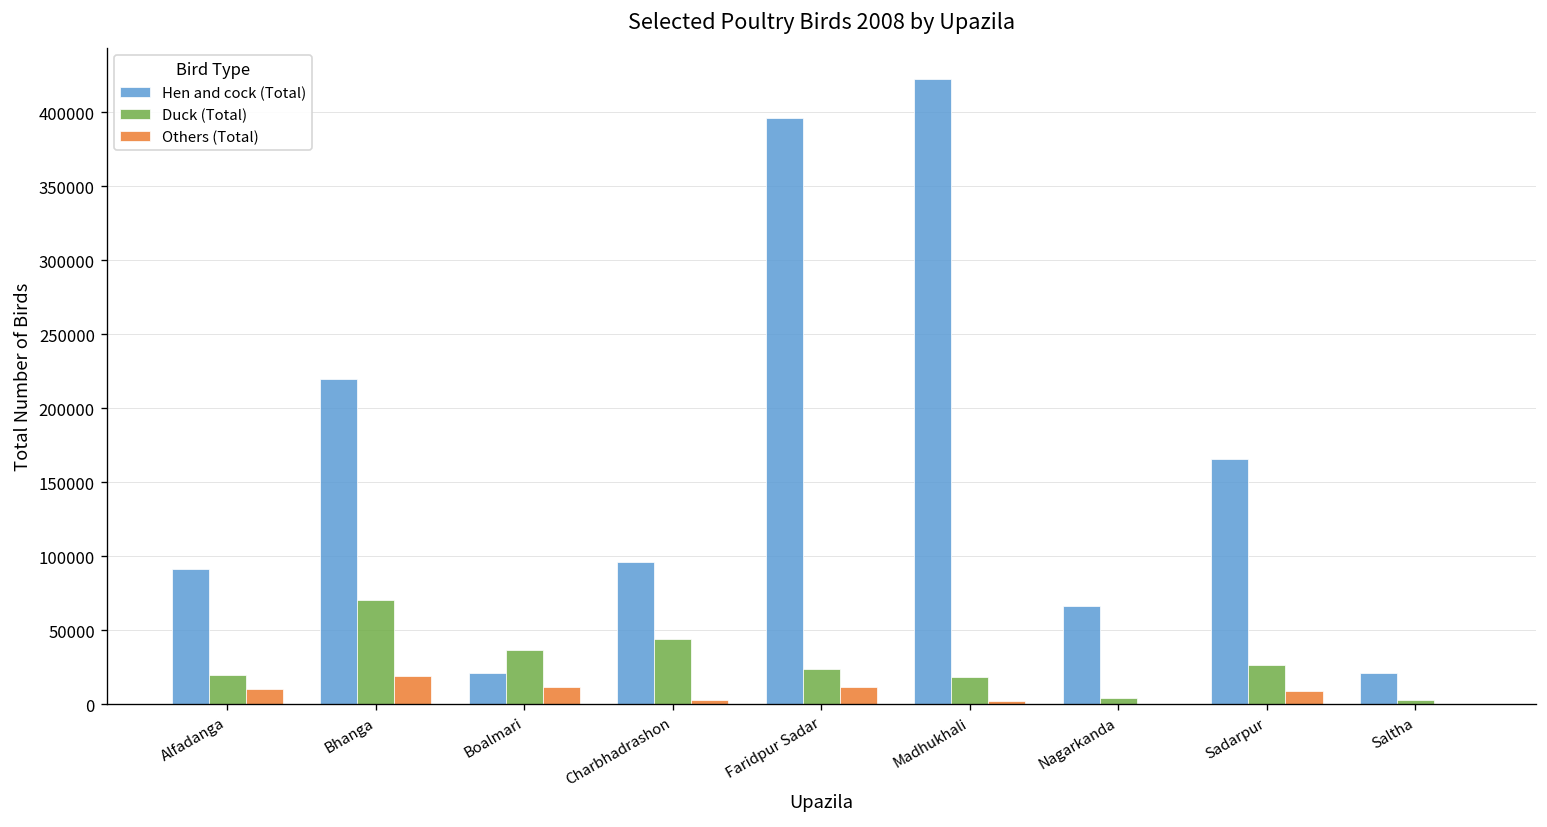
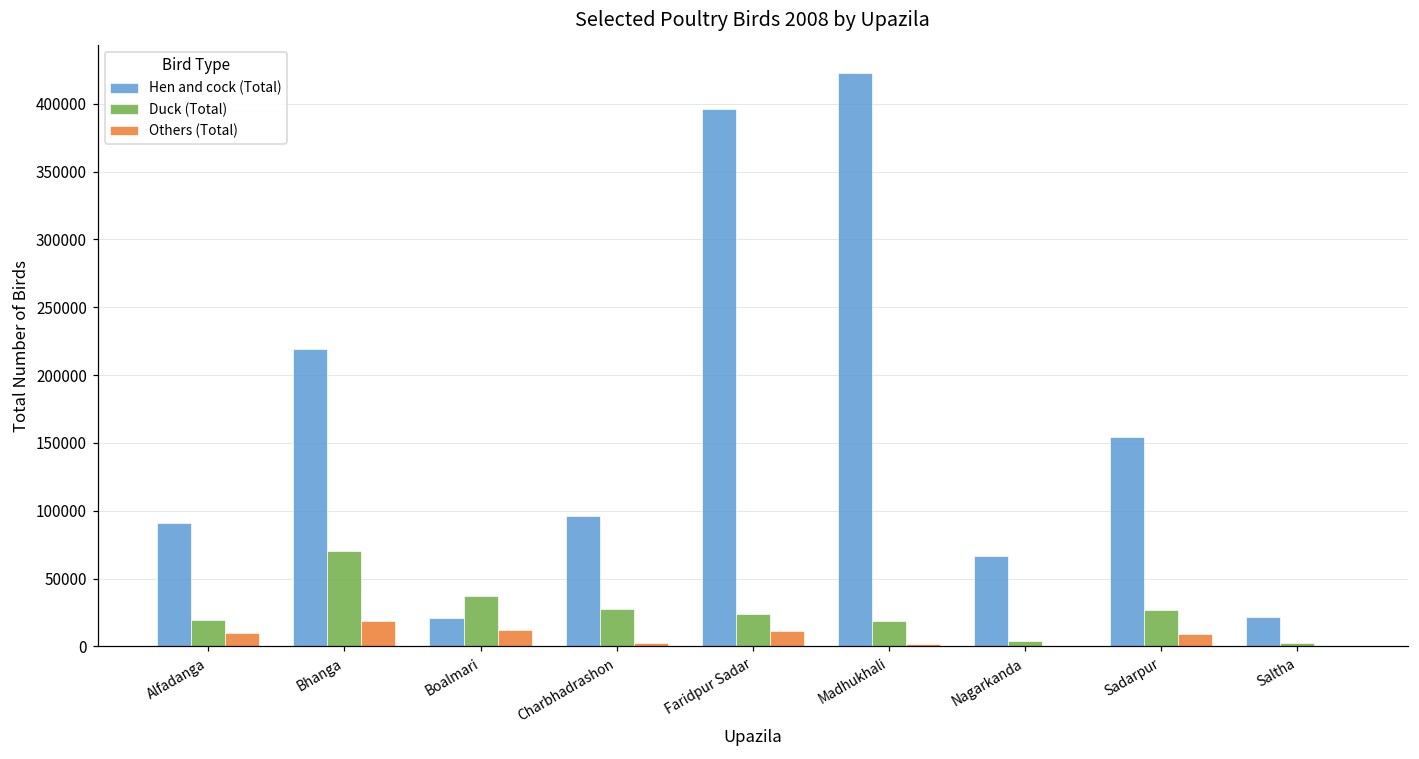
  {
    "Hen and cock (Total)": {
      "Alfadanga": 91000,
      "Bhanga": 219000,
      "Boalmari": 21000,
      "Charbhadrashon": 96000,
      "Faridpur Sadar": 396000,
      "Madhukhali": 422000,
      "Nagarkanda": 67000,
-     "Sadarpur": 166000,
+     "Sadarpur": 154000,
      "Saltha": 21000
    },
    "Duck (Total)": {
      "Alfadanga": 19000,
      "Bhanga": 70000,
      "Boalmari": 37000,
-     "Charbhadrashon": 44000,
+     "Charbhadrashon": 28000,
      "Faridpur Sadar": 24000,
      "Madhukhali": 18000,
      "Nagarkanda": 4000,
      "Sadarpur": 27000,
      "Saltha": 3000
    },
    "Others (Total)": {
      "Alfadanga": 10000,
      "Bhanga": 19000,
      "Boalmari": 12000,
      "Charbhadrashon": 3000,
      "Faridpur Sadar": 12000,
      "Madhukhali": 2000,
      "Nagarkanda": 0,
      "Sadarpur": 9000,
      "Saltha": 0
    }
  }
